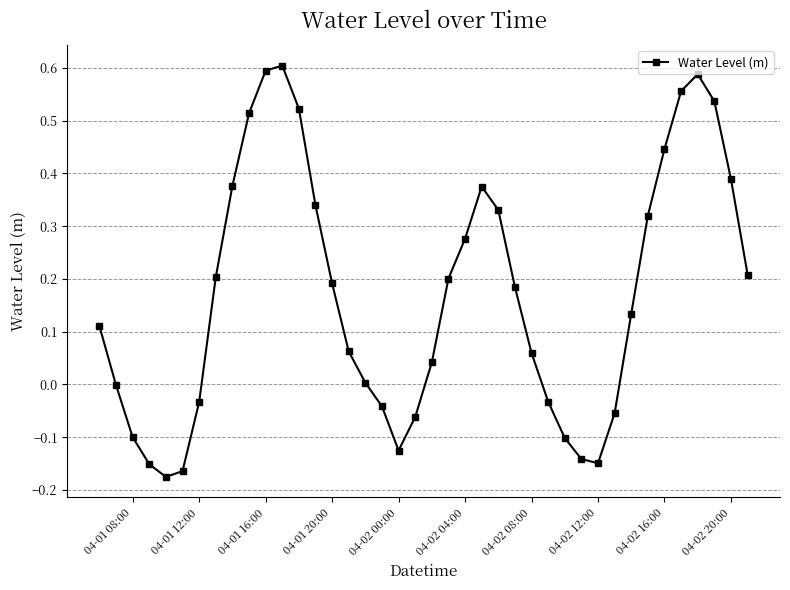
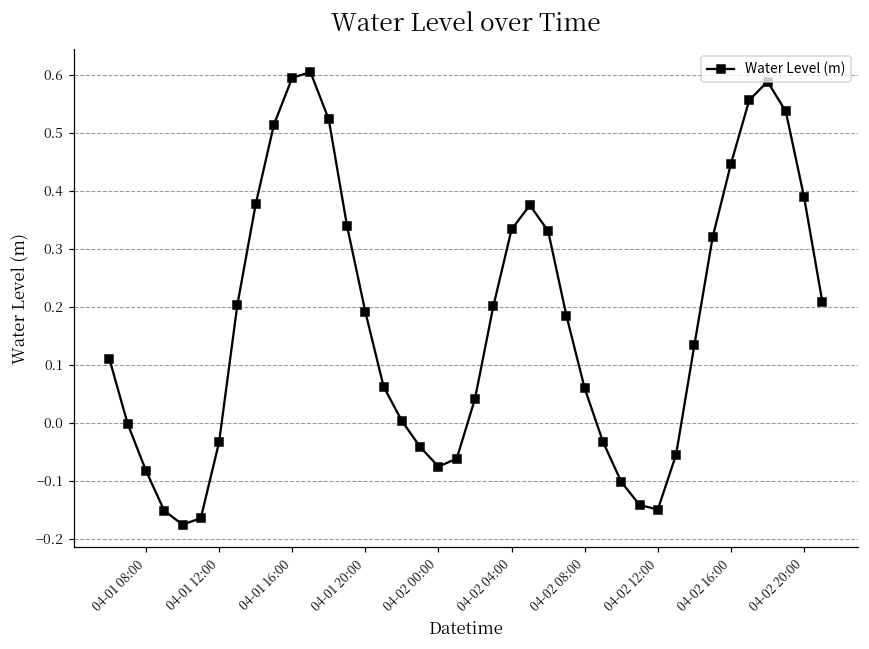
  {
-   "04-01 08:00": -0.10,
+   "04-01 08:00": -0.08,
    "04-01 12:00": -0.03,
    "04-01 16:00": 0.59,
    "04-01 20:00": 0.19,
-   "04-02 00:00": -0.13,
-   "04-02 04:00": 0.28,
+   "04-02 00:00": -0.08,
+   "04-02 04:00": 0.33,
    "04-02 08:00": 0.06,
    "04-02 12:00": -0.15,
    "04-02 16:00": 0.45,
    "04-02 20:00": 0.39
  }
